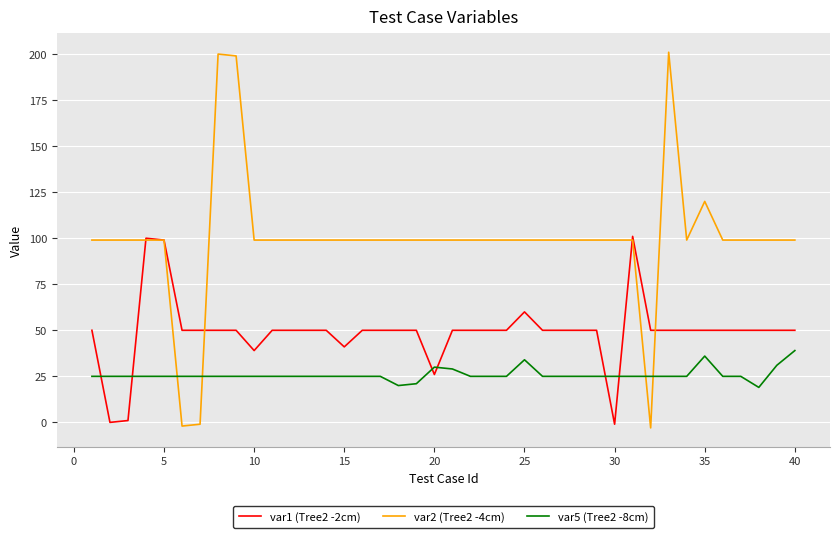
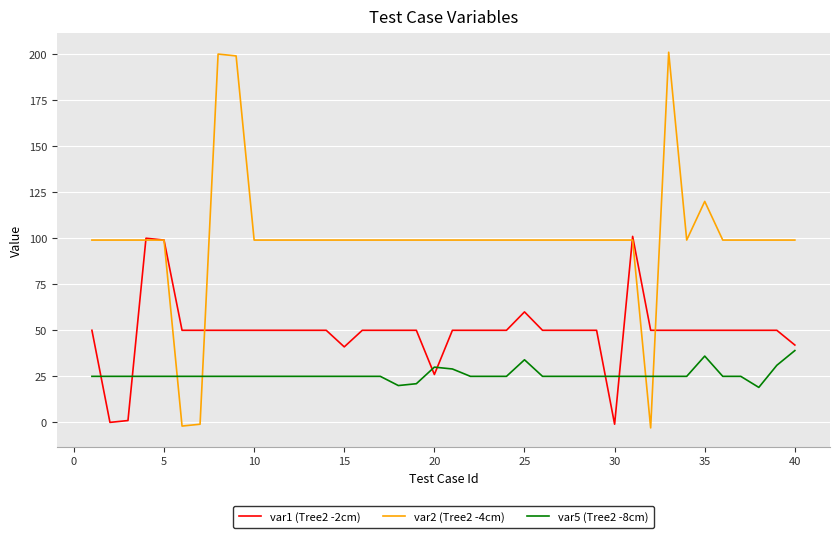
  {
    "var1 (Tree2 -2cm)": {
-     "10": 39,
+     "10": 50,
      "15": 41,
      "20": 26,
      "25": 60,
      "30": -1,
      "35": 50,
-     "40": 50
+     "40": 42
    },
    "var2 (Tree2 -4cm)": {
      "10": 99,
      "15": 99,
      "20": 99,
      "25": 99,
      "30": 99,
      "35": 120,
      "40": 99
    },
    "var5 (Tree2 -8cm)": {
      "5": 25,
      "10": 25,
      "15": 25,
      "20": 30,
      "25": 34,
      "30": 25,
      "35": 36,
      "40": 39
    }
  }
